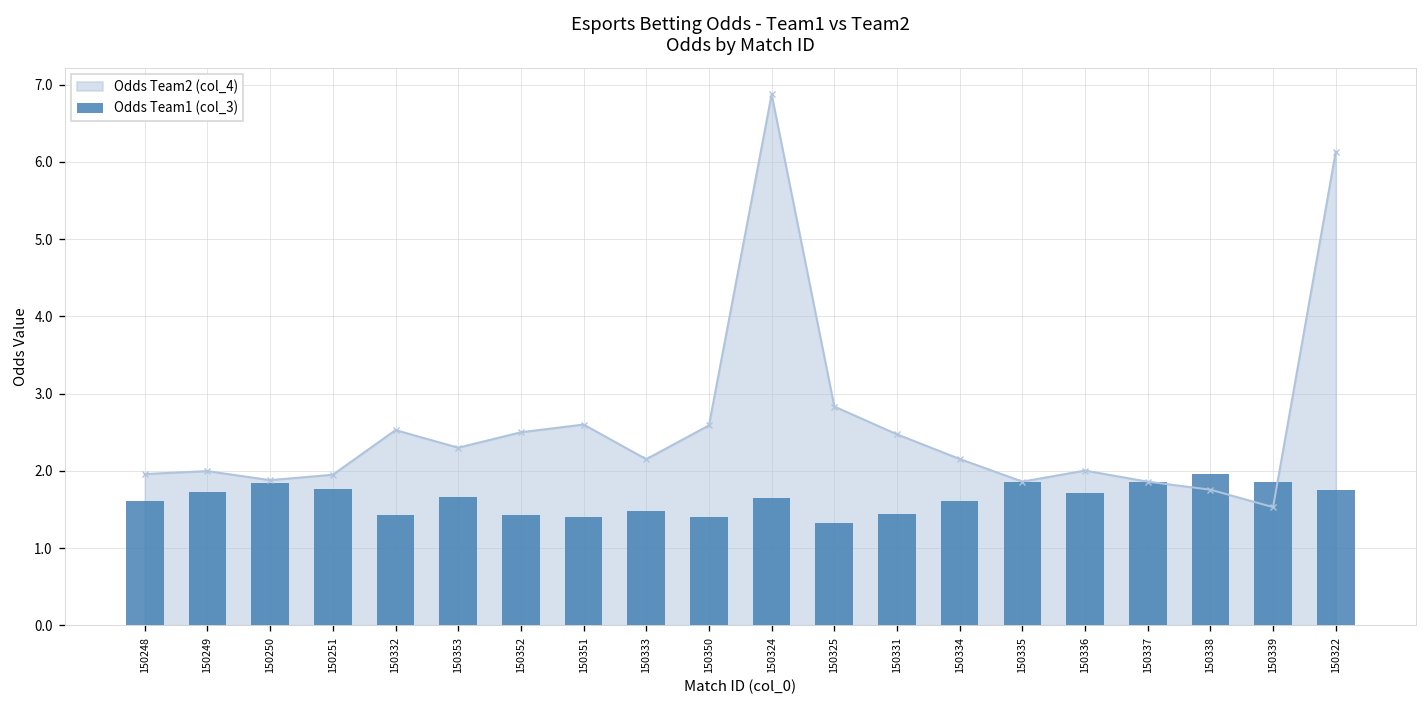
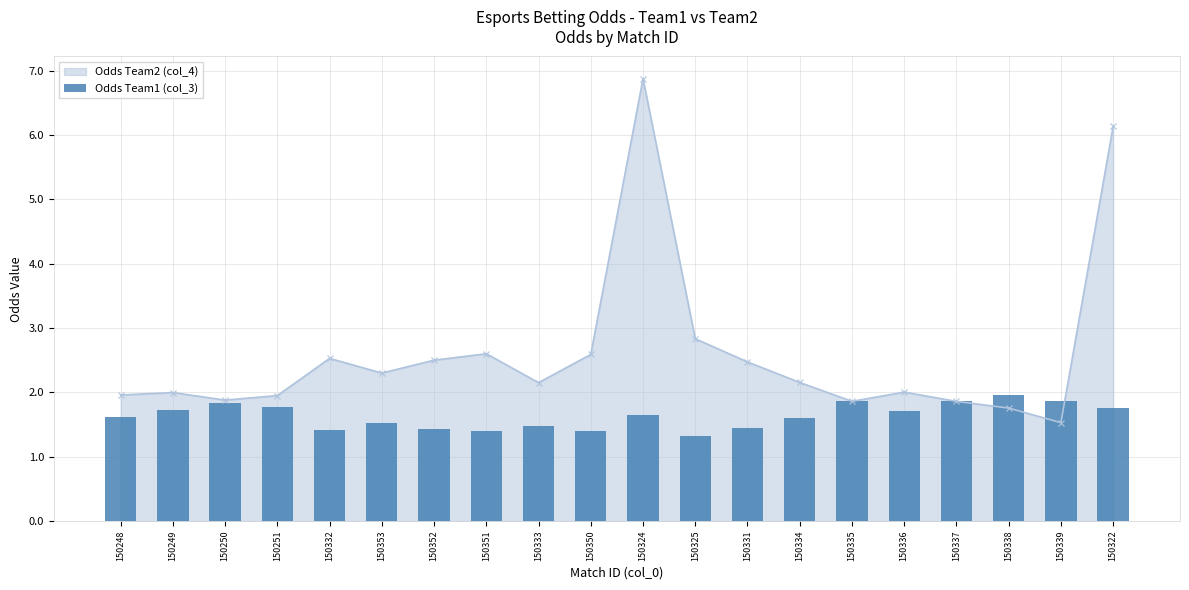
  {
    "Odds Team2 (col_4)": {
      "150248": 2.0,
      "150249": 2.0,
      "150250": 1.9,
      "150251": 2.0,
      "150332": 2.5,
      "150353": 2.3,
      "150352": 2.5,
      "150351": 2.6,
      "150333": 2.2,
      "150350": 2.6,
      "150324": 6.9,
      "150325": 2.8,
      "150331": 2.5,
      "150334": 2.2,
      "150335": 1.9,
      "150336": 2.0,
      "150337": 1.9,
      "150338": 1.8,
      "150339": 1.5,
      "150322": 6.1
    },
    "Odds Team1 (col_3)": {
      "150248": 1.6,
      "150249": 1.7,
      "150250": 1.8,
      "150251": 1.8,
      "150332": 1.4,
-     "150353": 1.7,
+     "150353": 1.5,
      "150352": 1.4,
      "150351": 1.4,
      "150333": 1.5,
      "150350": 1.4,
      "150324": 1.6,
      "150325": 1.3,
      "150331": 1.4,
      "150334": 1.6,
      "150335": 1.9,
      "150336": 1.7,
      "150337": 1.9,
      "150338": 2.0,
      "150339": 1.9,
      "150322": 1.8
    }
  }
